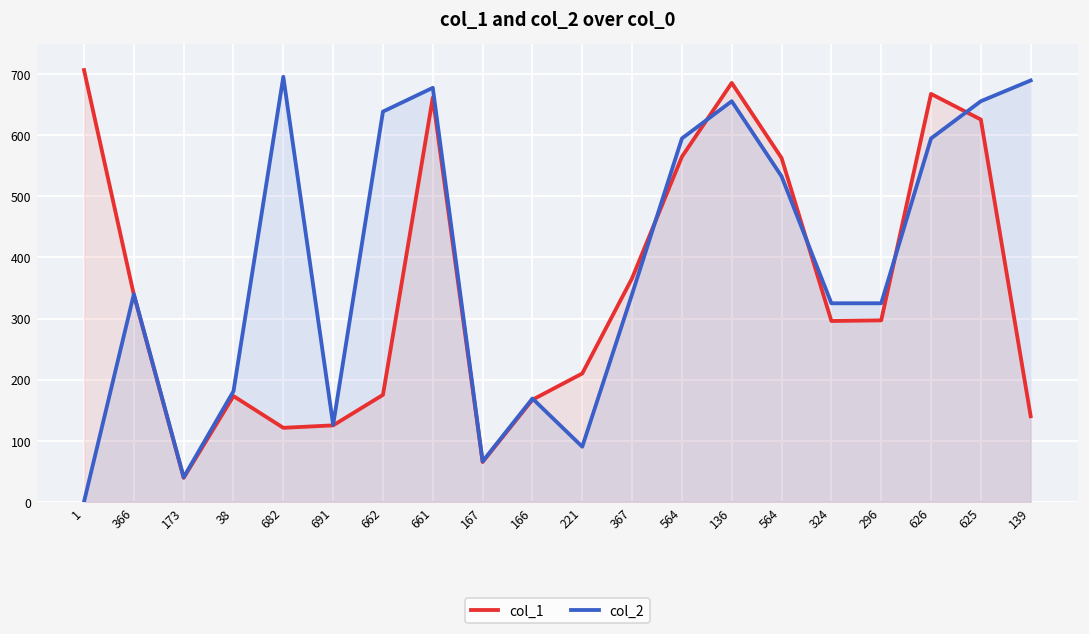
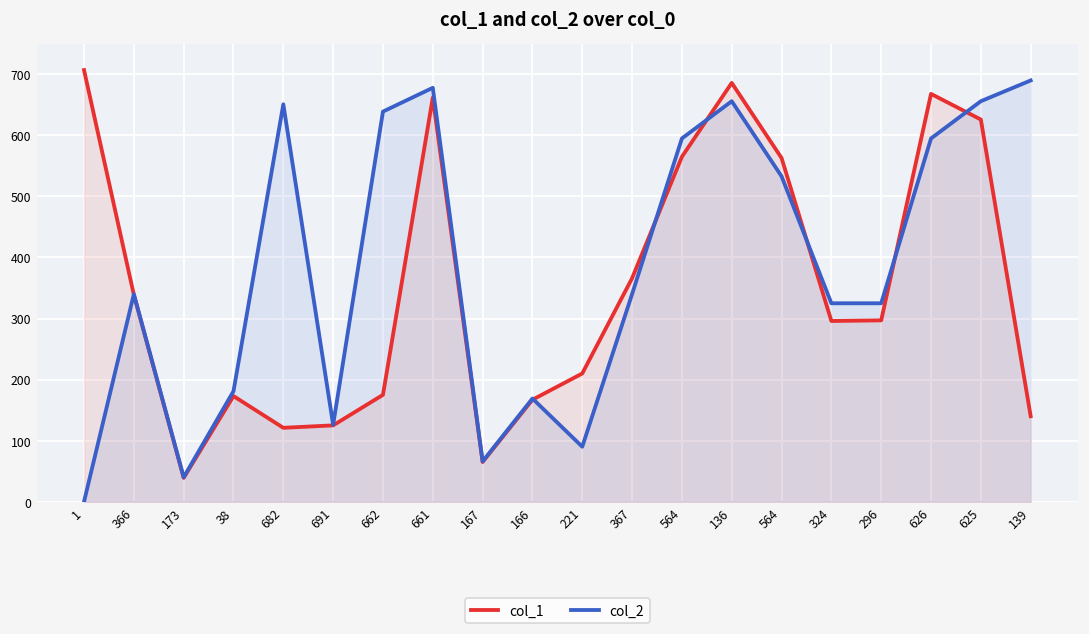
  {
    "col_1": {
      "1": 710,
      "38": 170,
      "682": 120,
      "662": 180,
      "661": 660,
      "221": 210,
      "367": 370,
      "136": 690,
      "324": 300,
      "296": 300,
      "626": 670,
      "625": 630,
      "139": 140
    },
    "col_2": {
      "1": 0,
      "38": 180,
-     "682": 700,
+     "682": 650,
      "662": 640,
      "661": 680,
      "221": 90,
      "367": 340,
      "136": 660,
      "324": 330,
      "296": 330,
      "626": 600,
      "625": 660,
      "139": 690
    }
  }
